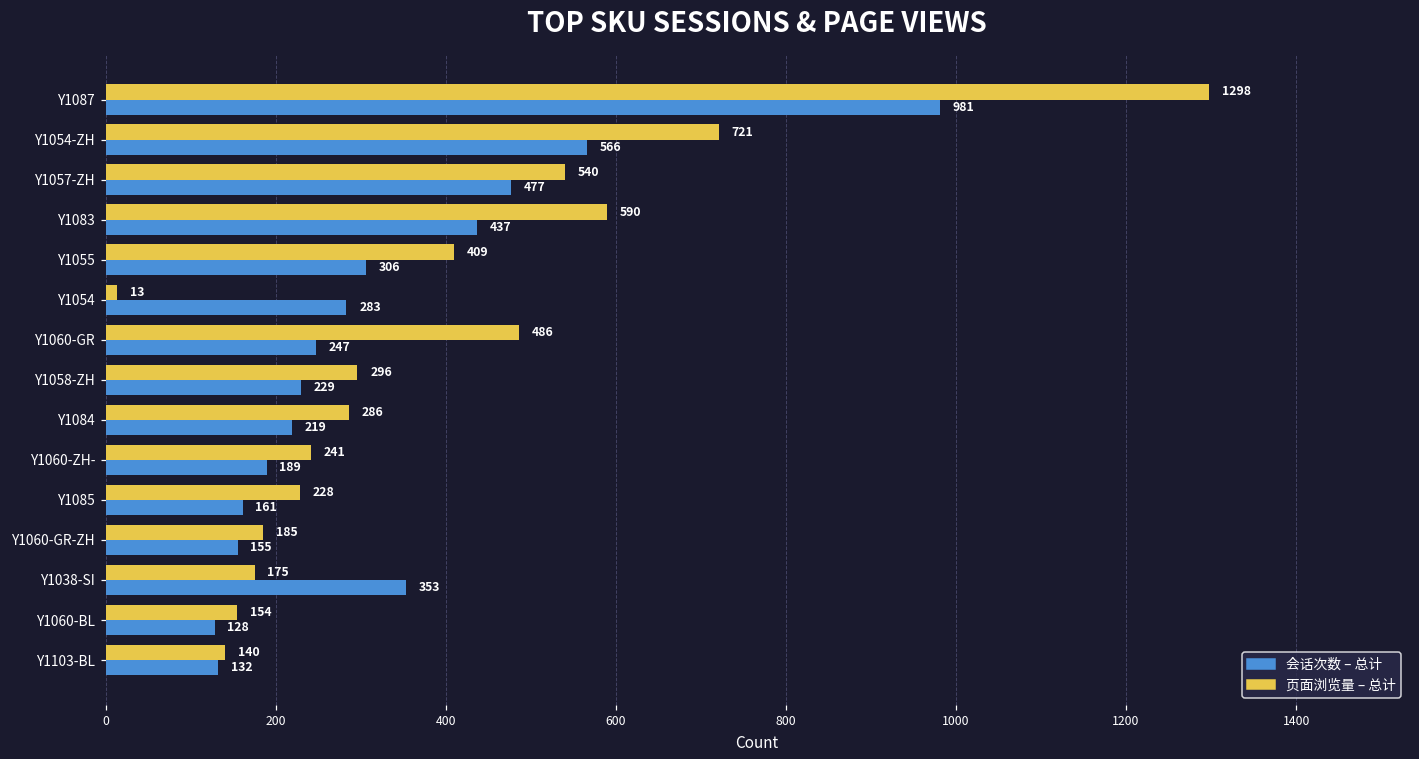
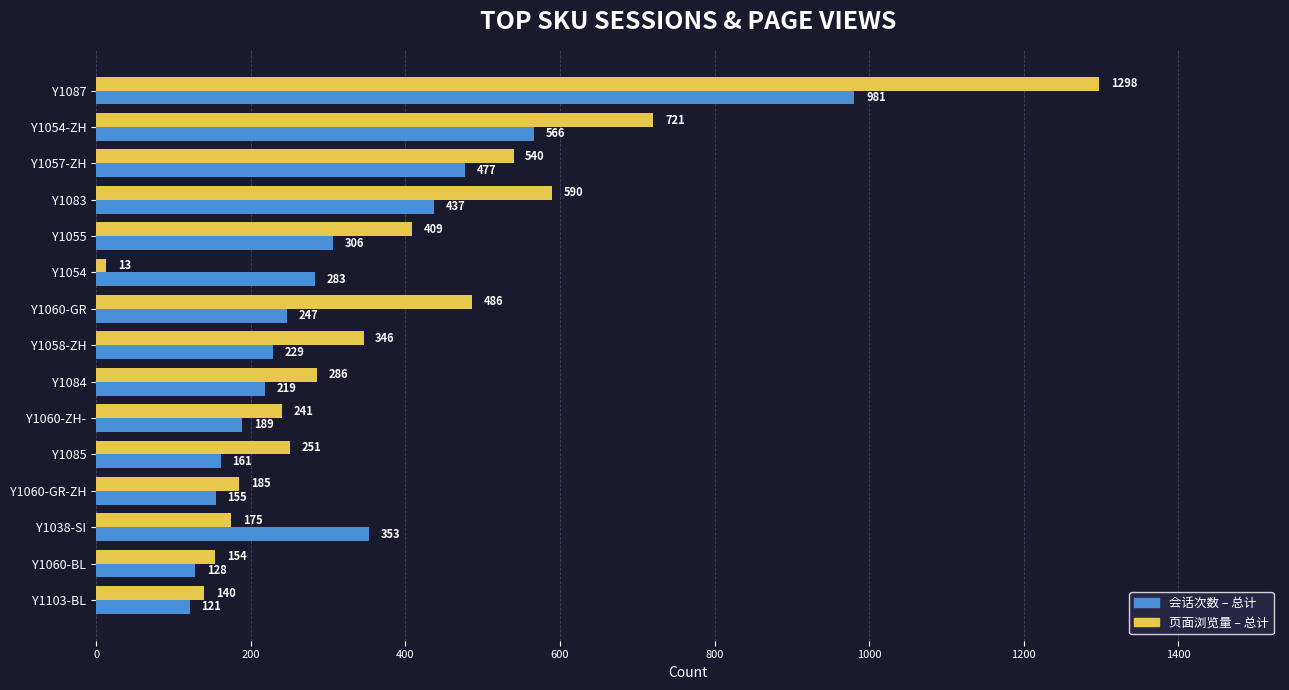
  {
    "会话次数 – 总计": {
      "Y1087": 981,
      "Y1054-ZH": 566,
      "Y1057-ZH": 477,
      "Y1083": 437,
      "Y1055": 306,
      "Y1054": 283,
      "Y1060-GR": 247,
      "Y1058-ZH": 229,
      "Y1084": 219,
      "Y1060-ZH-": 189,
      "Y1085": 161,
      "Y1060-GR-ZH": 155,
      "Y1038-SI": 353,
      "Y1060-BL": 128,
-     "Y1103-BL": 132
+     "Y1103-BL": 121
    },
    "页面浏览量 – 总计": {
      "Y1087": 1298,
      "Y1054-ZH": 721,
      "Y1057-ZH": 540,
      "Y1083": 590,
      "Y1055": 409,
      "Y1054": 13,
      "Y1060-GR": 486,
-     "Y1058-ZH": 296,
+     "Y1058-ZH": 346,
      "Y1084": 286,
      "Y1060-ZH-": 241,
-     "Y1085": 228,
+     "Y1085": 251,
      "Y1060-GR-ZH": 185,
      "Y1038-SI": 175,
      "Y1060-BL": 154,
      "Y1103-BL": 140
    }
  }
